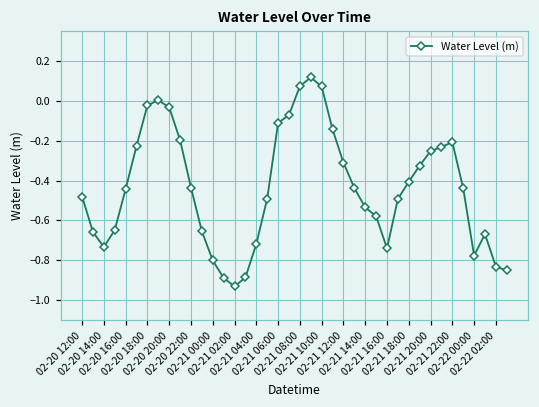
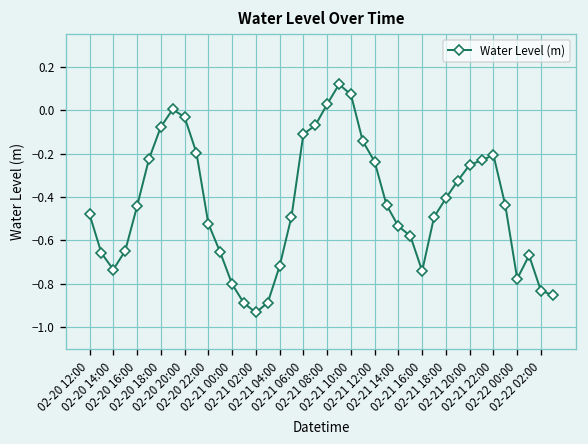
  {
    "02-20 12:00": -0.48,
    "02-20 14:00": -0.73,
    "02-20 16:00": -0.44,
-   "02-20 18:00": -0.02,
+   "02-20 18:00": -0.08,
    "02-20 20:00": -0.03,
-   "02-20 22:00": -0.44,
+   "02-20 22:00": -0.52,
    "02-21 00:00": -0.80,
    "02-21 02:00": -0.93,
    "02-21 04:00": -0.72,
    "02-21 06:00": -0.11,
-   "02-21 08:00": 0.07,
+   "02-21 08:00": 0.03,
    "02-21 10:00": 0.07,
-   "02-21 12:00": -0.31,
+   "02-21 12:00": -0.24,
    "02-21 14:00": -0.54,
    "02-21 16:00": -0.74,
    "02-21 18:00": -0.41,
    "02-21 20:00": -0.25,
    "02-21 22:00": -0.21,
    "02-22 00:00": -0.78,
    "02-22 02:00": -0.83
  }
